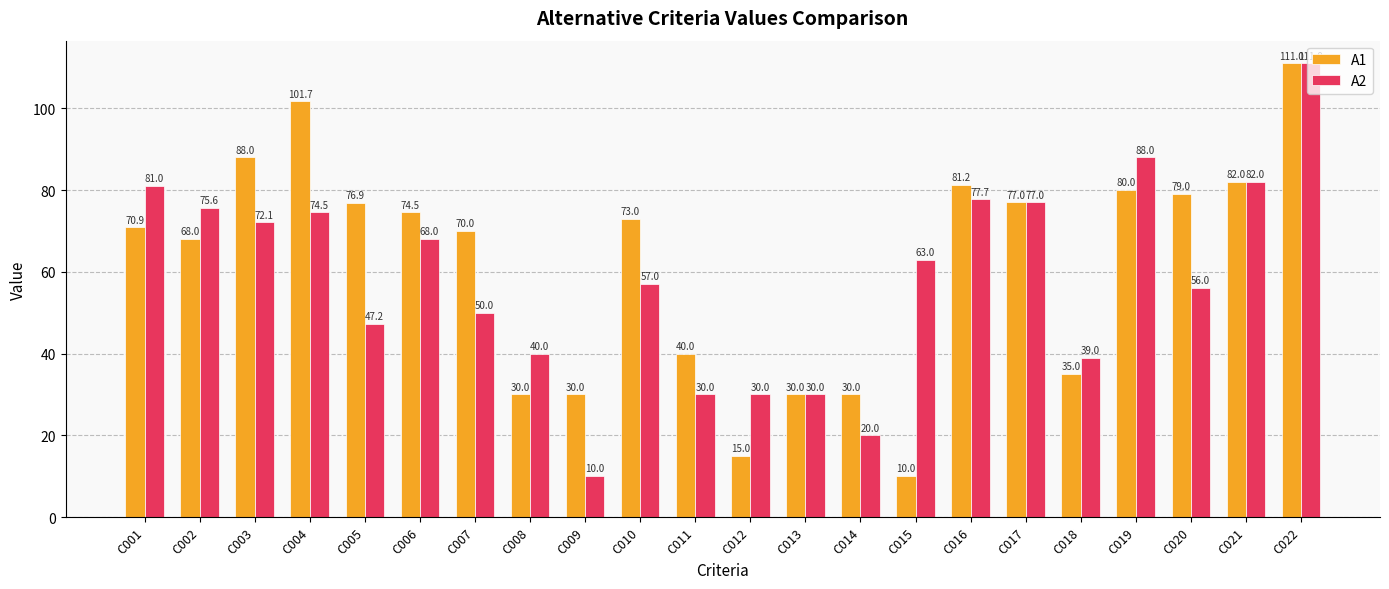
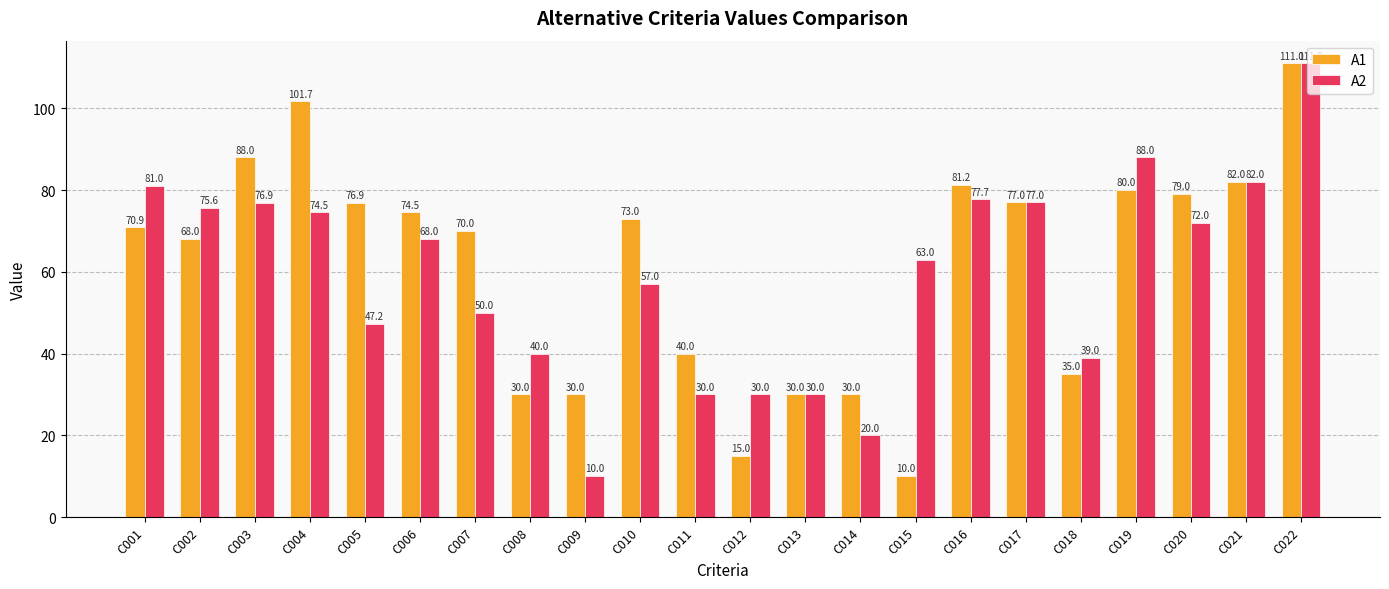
  {
    "A1": {
      "C001": 70.9,
      "C002": 68.0,
      "C003": 88.0,
      "C004": 101.7,
      "C005": 76.9,
      "C006": 74.5,
      "C007": 70.0,
      "C008": 30.0,
      "C009": 30.0,
      "C010": 73.0,
      "C011": 40.0,
      "C012": 15.0,
      "C013": 30.0,
      "C014": 30.0,
      "C015": 10.0,
      "C016": 81.2,
      "C017": 77.0,
      "C018": 35.0,
      "C019": 80.0,
      "C020": 79.0,
      "C021": 82.0
    },
    "A2": {
      "C001": 81.0,
      "C002": 75.6,
-     "C003": 72.1,
+     "C003": 76.9,
      "C004": 74.5,
      "C005": 47.2,
      "C006": 68.0,
      "C007": 50.0,
      "C008": 40.0,
      "C009": 10.0,
      "C010": 57.0,
      "C011": 30.0,
      "C012": 30.0,
      "C013": 30.0,
      "C014": 20.0,
      "C015": 63.0,
      "C016": 77.7,
      "C017": 77.0,
      "C018": 39.0,
      "C019": 88.0,
-     "C020": 56.0,
+     "C020": 72.0,
      "C021": 82.0
    }
  }
